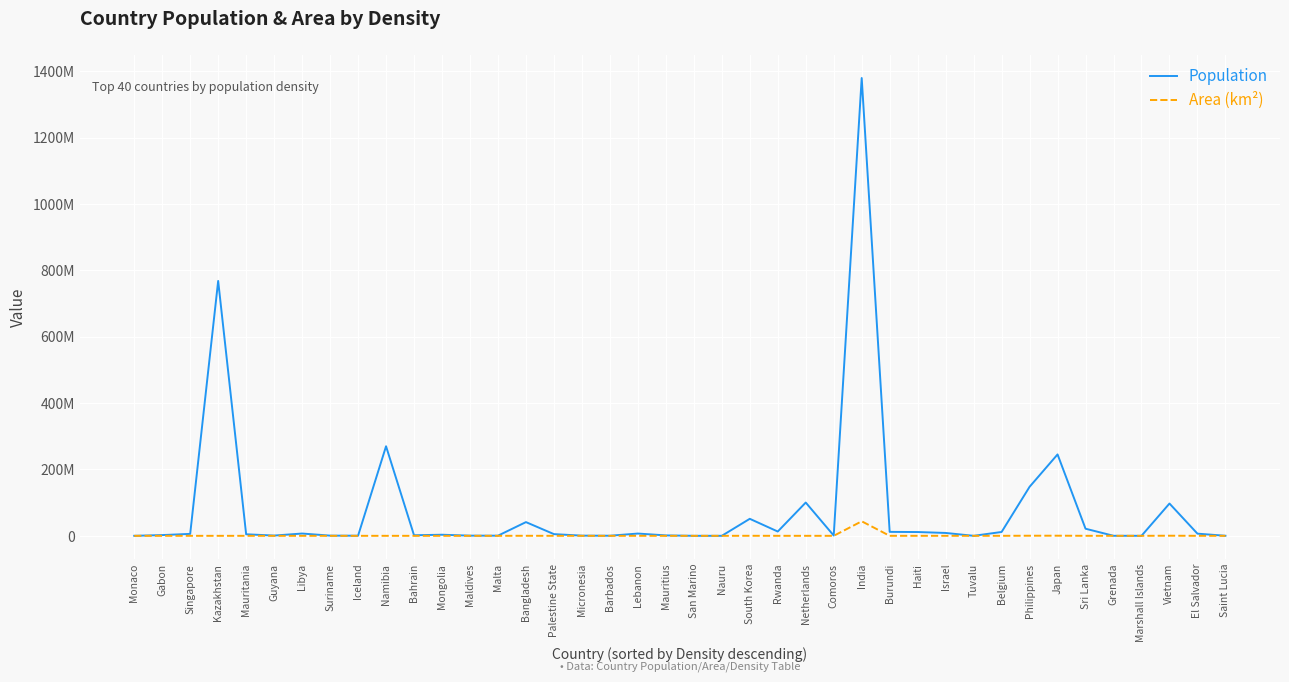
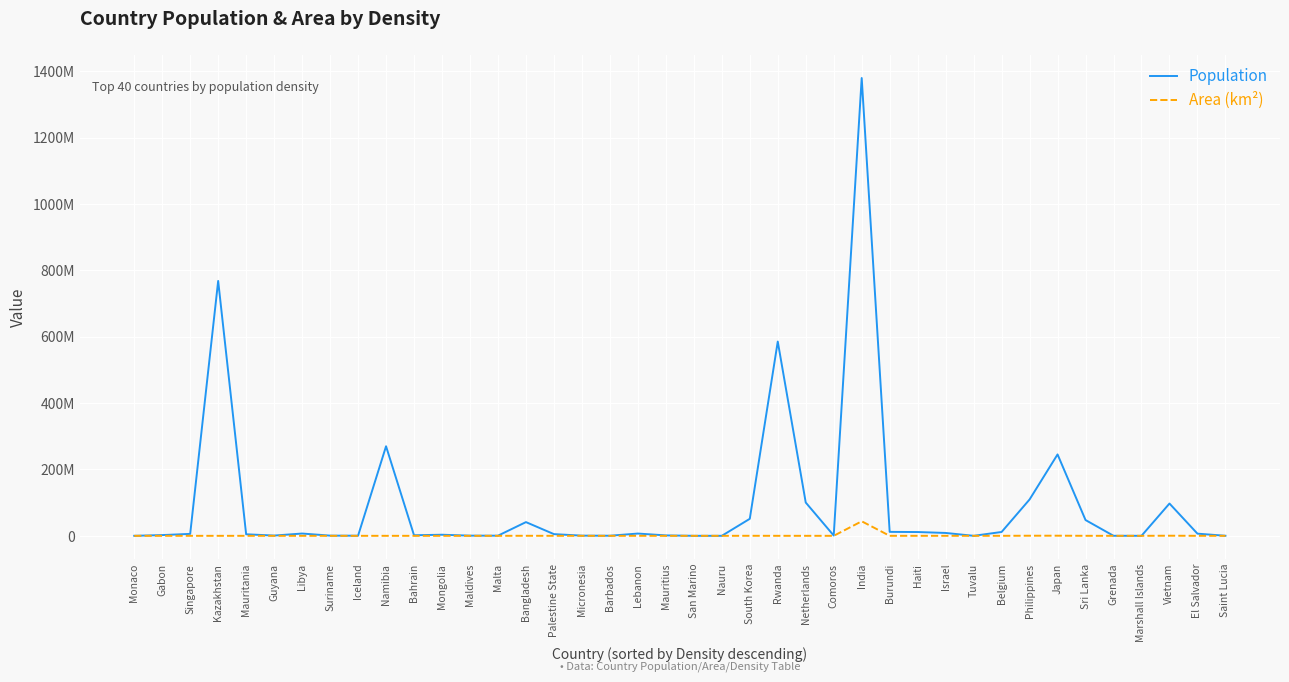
  {
    "Population": {
      "Kazakhstan": 770000000,
      "Namibia": 270000000,
      "Bangladesh": 40000000,
      "South Korea": 50000000,
-     "Rwanda": 10000000,
+     "Rwanda": 590000000,
      "Netherlands": 100000000,
      "India": 1380000000,
      "Burundi": 10000000,
      "Haiti": 10000000,
      "Israel": 10000000,
      "Belgium": 10000000,
-     "Philippines": 150000000,
+     "Philippines": 110000000,
      "Japan": 250000000,
-     "Sri Lanka": 20000000,
+     "Sri Lanka": 50000000,
      "Vietnam": 100000000
    },
    "Area (km²)": {
      "Kazakhstan": 0,
      "Namibia": 0,
      "Bangladesh": 0,
      "South Korea": 0,
      "Rwanda": 0,
      "Netherlands": 0,
      "India": 40000000,
      "Burundi": 0,
      "Haiti": 0,
      "Israel": 0,
      "Belgium": 0,
      "Philippines": 0,
      "Japan": 0,
      "Sri Lanka": 0,
      "Vietnam": 0
    }
  }
